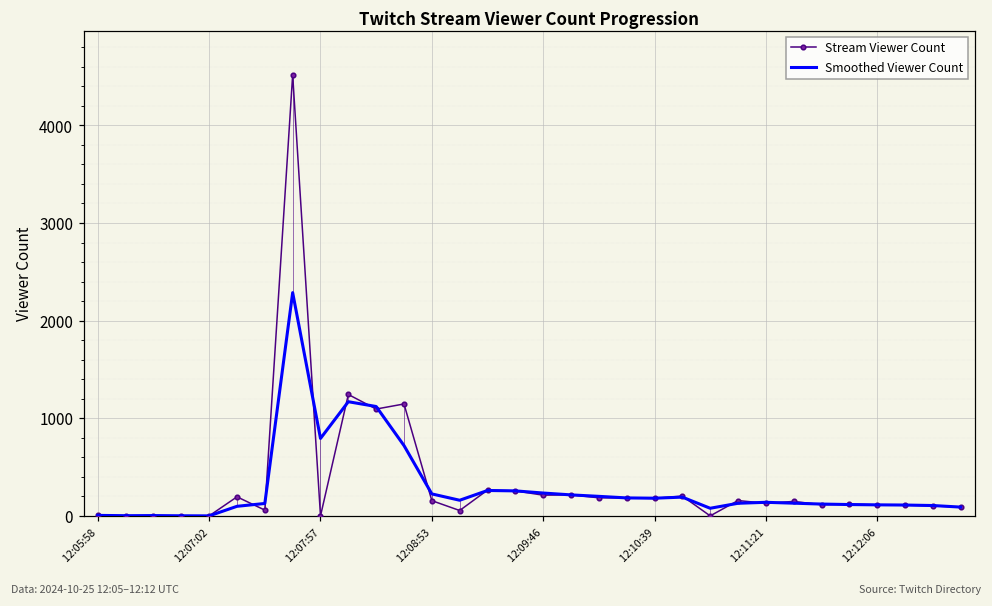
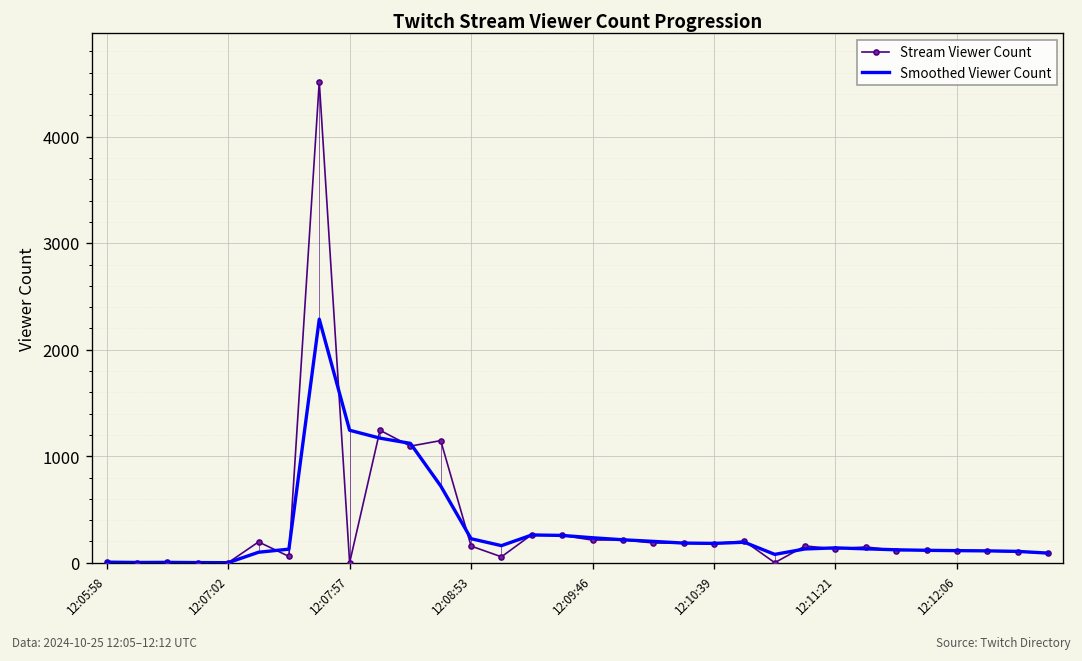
  {
    "Stream Viewer Count": {
      "12:07:57": 0,
      "12:08:53": 200
    },
    "Smoothed Viewer Count": {
-     "12:07:57": 800,
+     "12:07:57": 1200,
      "12:08:53": 200
    }
  }
